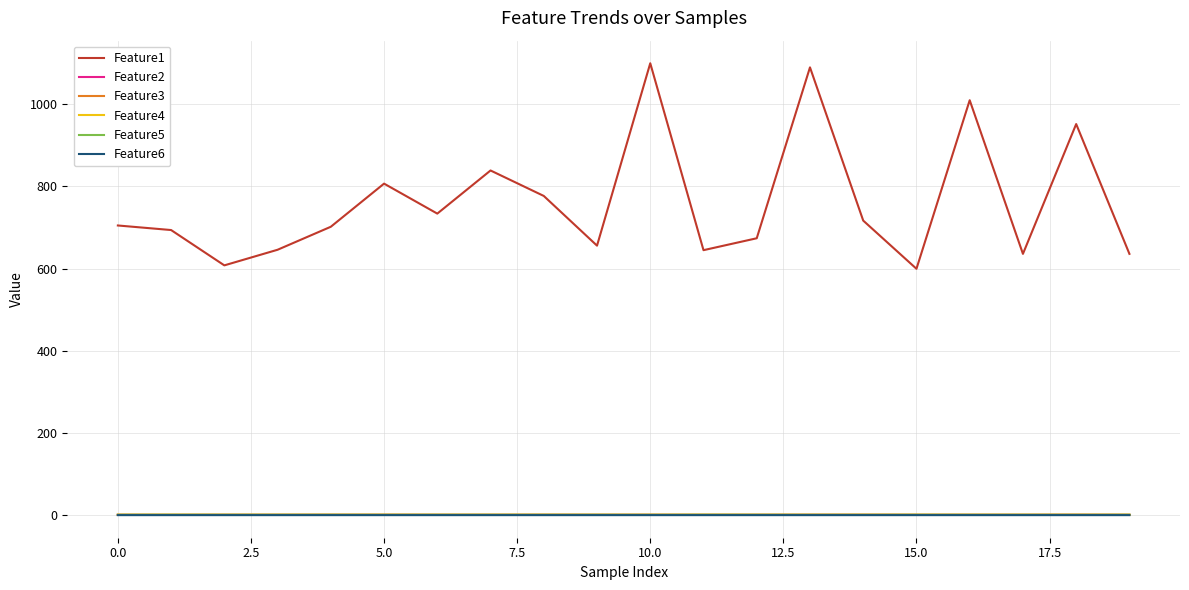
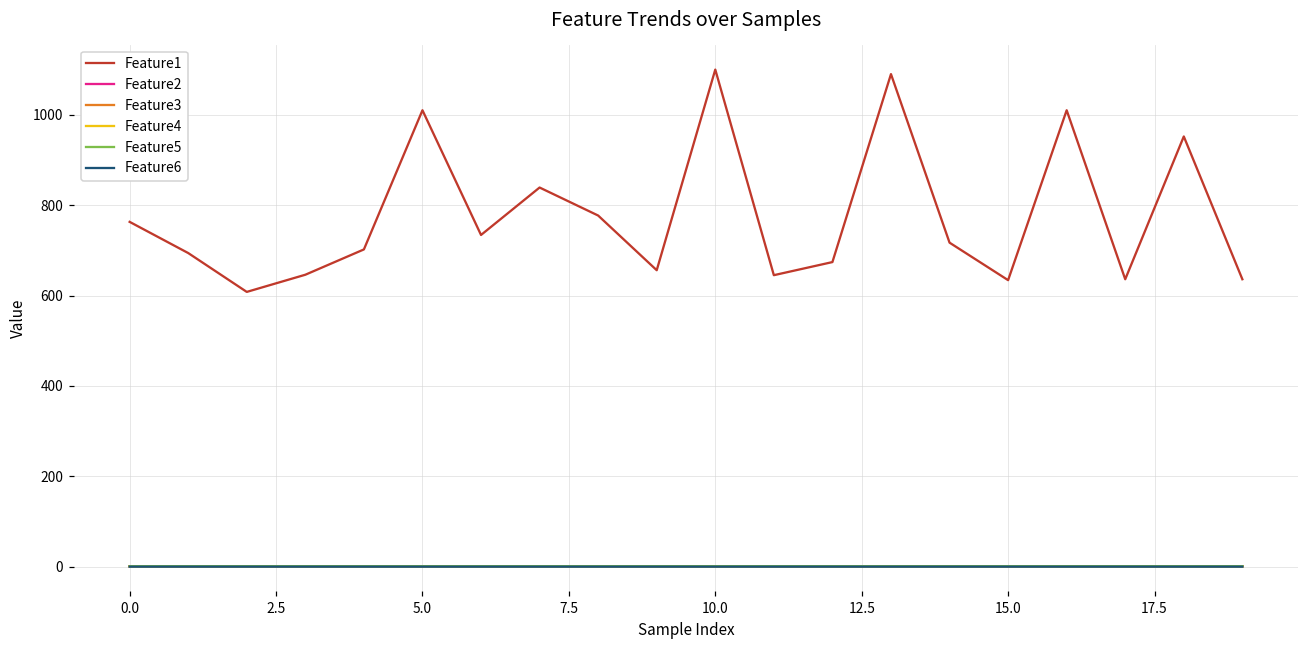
  {
    "Feature1": {
-     "0.0": 710,
-     "5.0": 810,
+     "0.0": 760,
+     "5.0": 1010,
      "10.0": 1100,
-     "15.0": 600
+     "15.0": 630
    },
    "Feature6": {
      "0.0": 0,
      "5.0": 0,
      "10.0": 0,
      "15.0": 0
    }
  }
